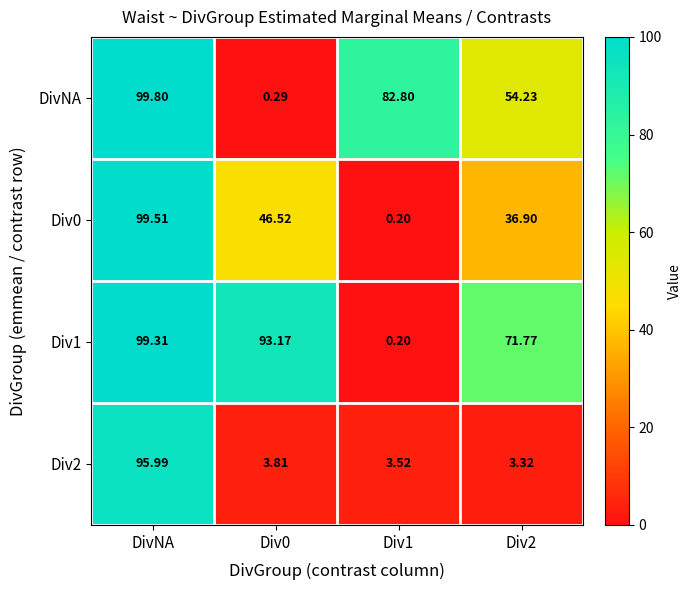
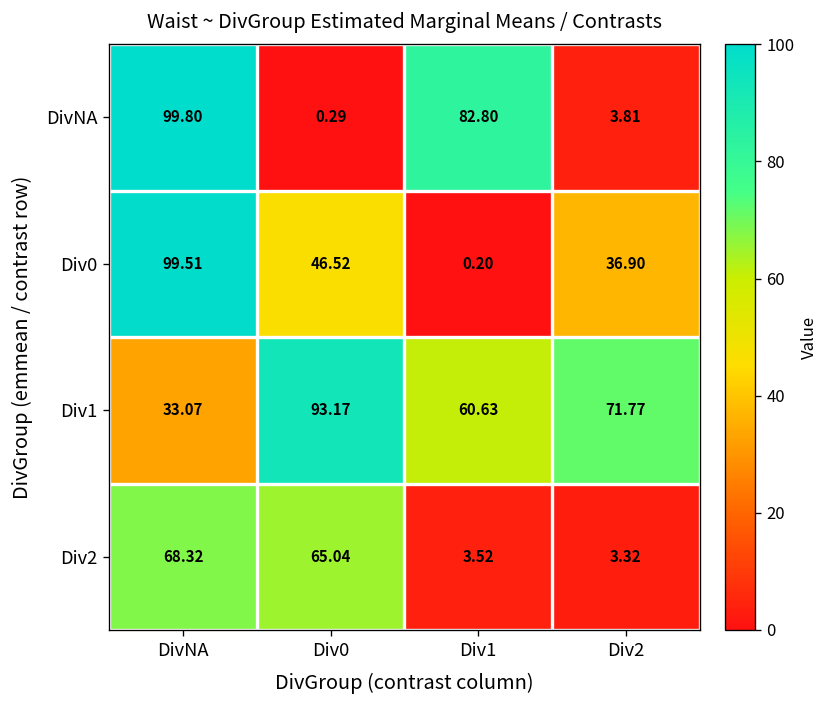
  {
    "DivNA": {
      "DivNA": 99.80,
      "Div0": 0.29,
      "Div1": 82.80,
-     "Div2": 54.23
+     "Div2": 3.81
    },
    "Div0": {
      "DivNA": 99.51,
      "Div0": 46.52,
      "Div1": 0.20,
      "Div2": 36.90
    },
    "Div1": {
-     "DivNA": 99.31,
+     "DivNA": 33.07,
      "Div0": 93.17,
-     "Div1": 0.20,
+     "Div1": 60.63,
      "Div2": 71.77
    },
    "Div2": {
-     "DivNA": 95.99,
-     "Div0": 3.81,
+     "DivNA": 68.32,
+     "Div0": 65.04,
      "Div1": 3.52,
      "Div2": 3.32
    }
  }
